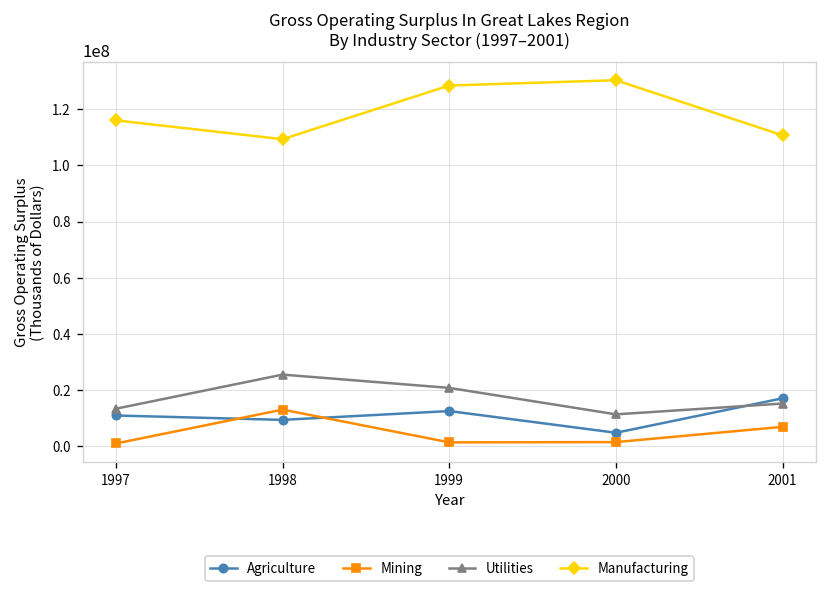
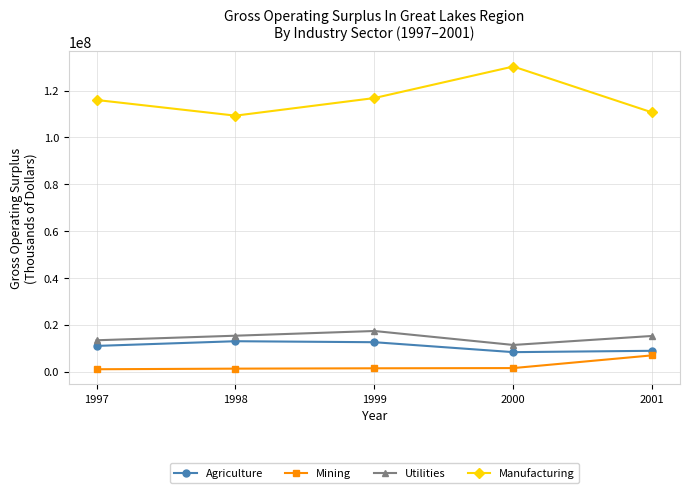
  {
    "Agriculture": {
      "1997": 11000000,
-     "1998": 9000000,
+     "1998": 13000000,
      "1999": 13000000,
-     "2000": 5000000,
-     "2001": 17000000
+     "2000": 8000000,
+     "2001": 9000000
    },
    "Mining": {
      "1997": 1000000,
-     "1998": 13000000,
+     "1998": 1000000,
      "1999": 1000000,
      "2000": 2000000,
      "2001": 7000000
    },
    "Utilities": {
      "1997": 13000000,
-     "1998": 26000000,
-     "1999": 21000000,
+     "1998": 15000000,
+     "1999": 17000000,
      "2000": 11000000,
      "2001": 15000000
    },
    "Manufacturing": {
      "1997": 116000000,
      "1998": 109000000,
-     "1999": 128000000,
+     "1999": 117000000,
      "2000": 130000000,
      "2001": 111000000
    }
  }
